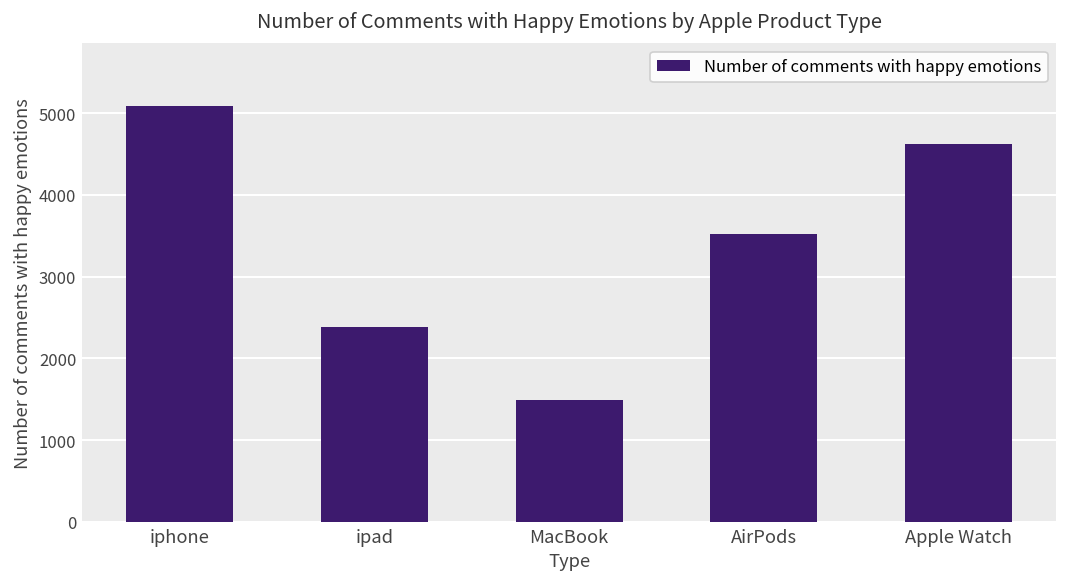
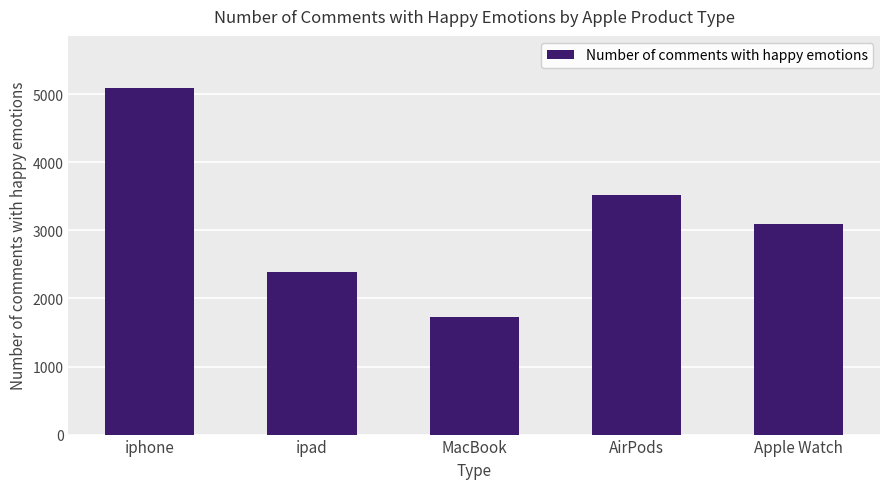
  {
    "iphone": 5100,
    "ipad": 2400,
-   "MacBook": 1500,
+   "MacBook": 1700,
    "AirPods": 3500,
-   "Apple Watch": 4600
+   "Apple Watch": 3100
  }
